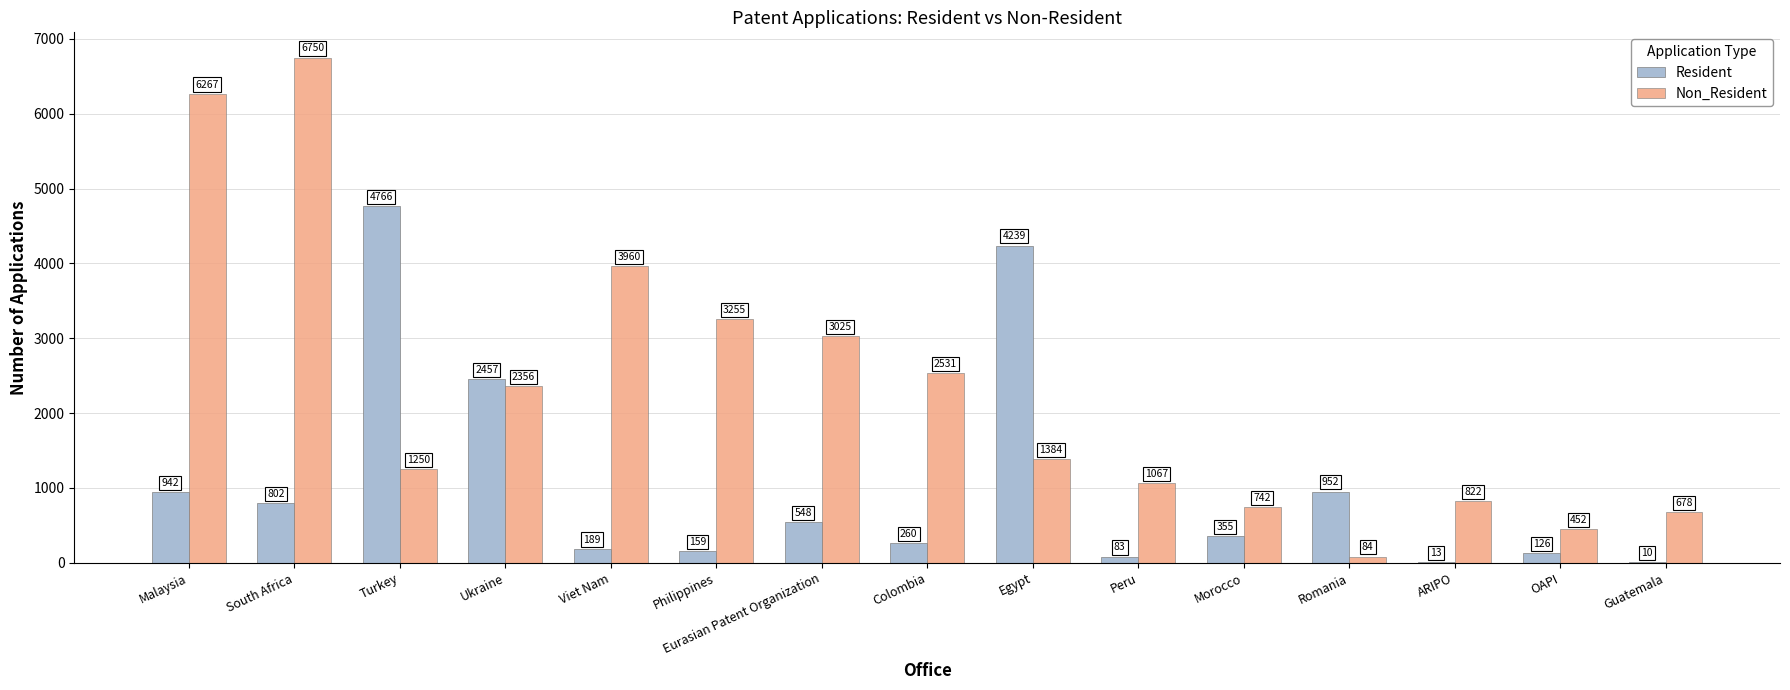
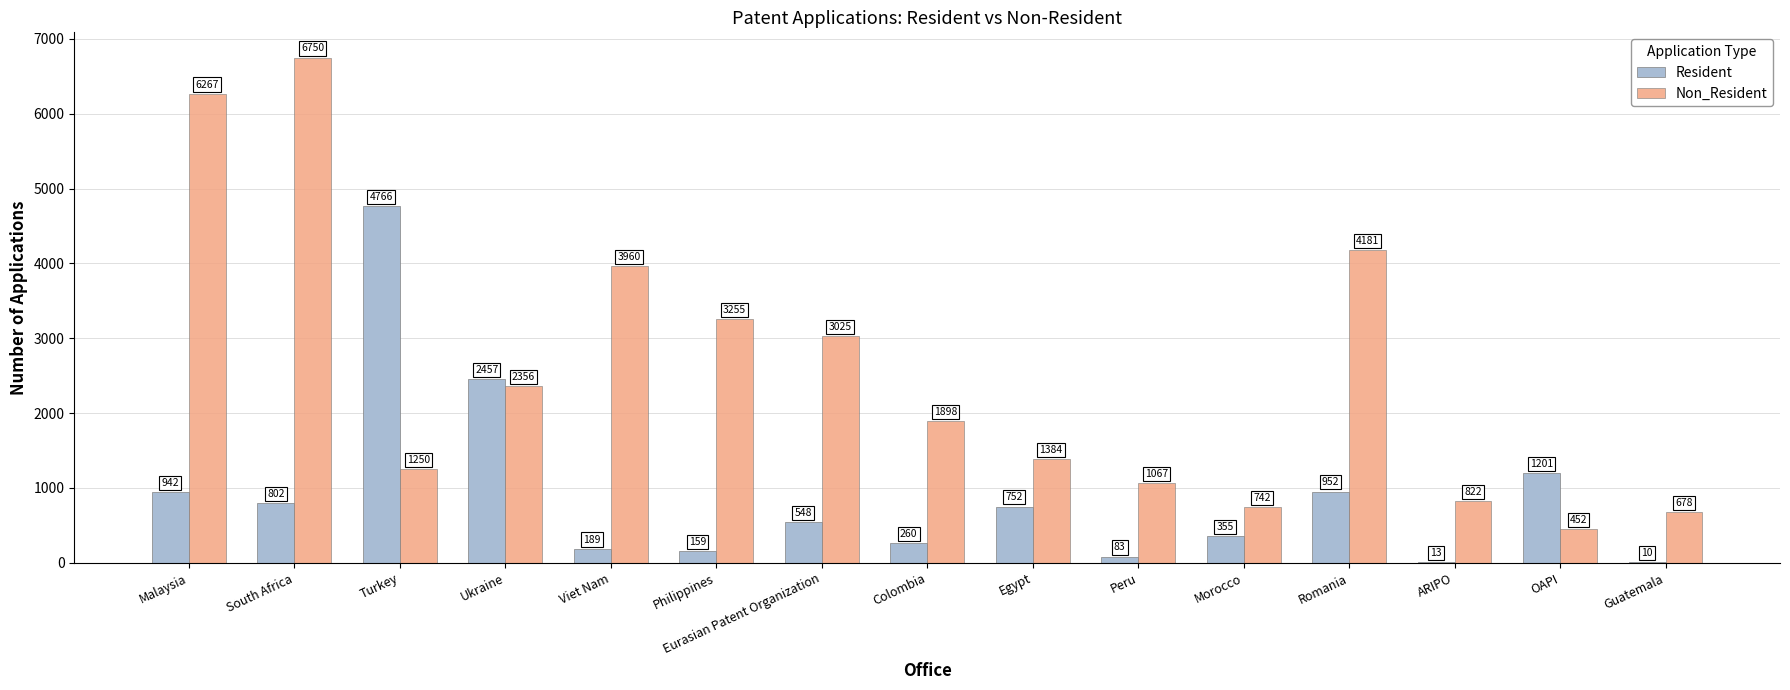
  {
    "Resident": {
-     "Egypt": 4239,
-     "OAPI": 126
+     "Egypt": 752,
+     "OAPI": 1201
    },
    "Non_Resident": {
-     "Colombia": 2531,
-     "Romania": 84
+     "Colombia": 1898,
+     "Romania": 4181
    }
  }
